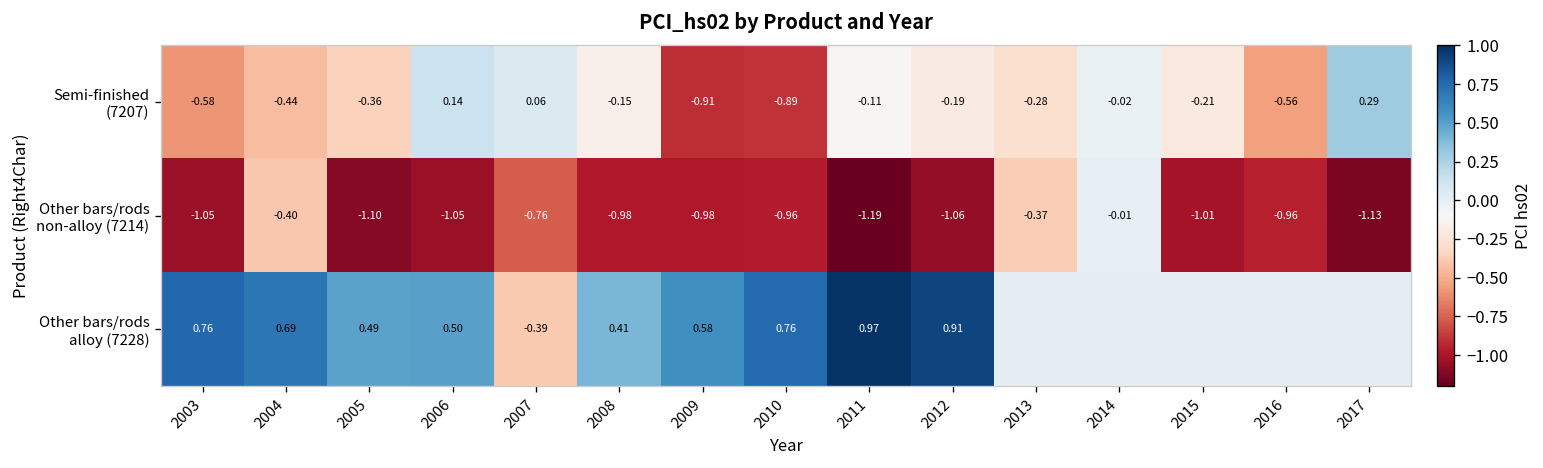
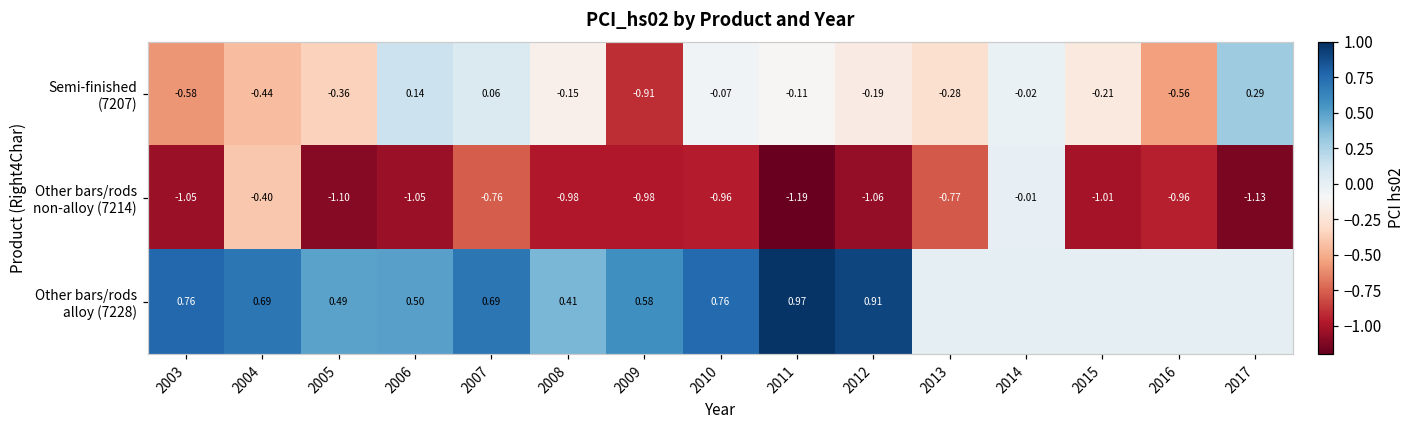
  {
    "Semi-finished (7207)": {
      "2003": -0.58,
      "2004": -0.44,
      "2005": -0.36,
      "2006": 0.14,
      "2007": 0.06,
      "2008": -0.15,
      "2009": -0.91,
-     "2010": -0.89,
+     "2010": -0.07,
      "2011": -0.11,
      "2012": -0.19,
      "2013": -0.28,
      "2014": -0.02,
      "2015": -0.21,
      "2016": -0.56,
      "2017": 0.29
    },
    "Other bars/rods non-alloy (7214)": {
      "2003": -1.05,
      "2004": -0.40,
      "2005": -1.10,
      "2006": -1.05,
      "2007": -0.76,
      "2008": -0.98,
      "2009": -0.98,
      "2010": -0.96,
      "2011": -1.19,
      "2012": -1.06,
-     "2013": -0.37,
+     "2013": -0.77,
      "2014": -0.01,
      "2015": -1.01,
      "2016": -0.96,
      "2017": -1.13
    },
    "Other bars/rods alloy (7228)": {
      "2003": 0.76,
      "2004": 0.69,
      "2005": 0.49,
      "2006": 0.50,
-     "2007": -0.39,
+     "2007": 0.69,
      "2008": 0.41,
      "2009": 0.58,
      "2010": 0.76,
      "2011": 0.97,
      "2012": 0.91
    }
  }
